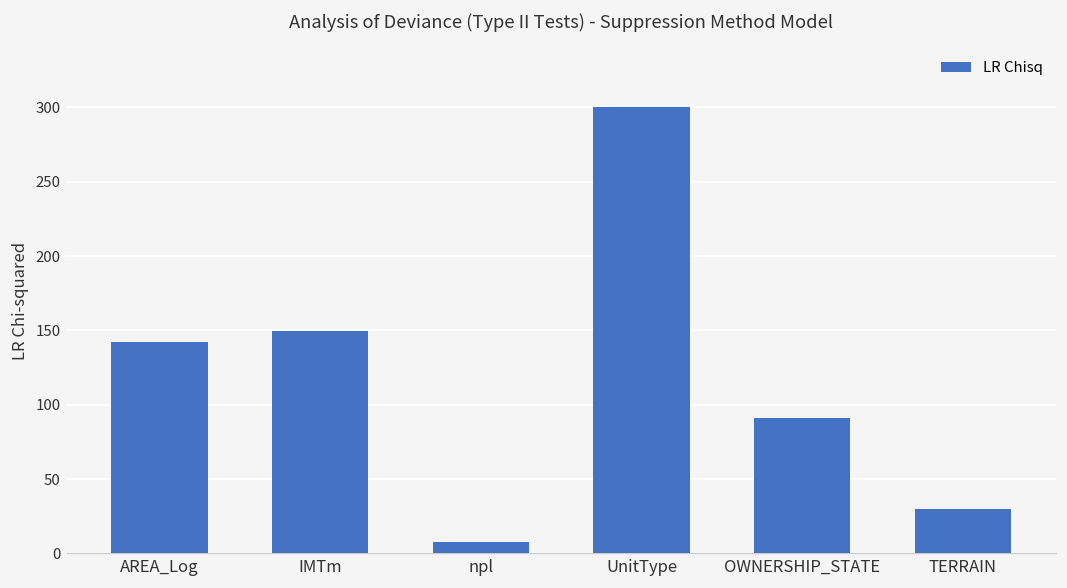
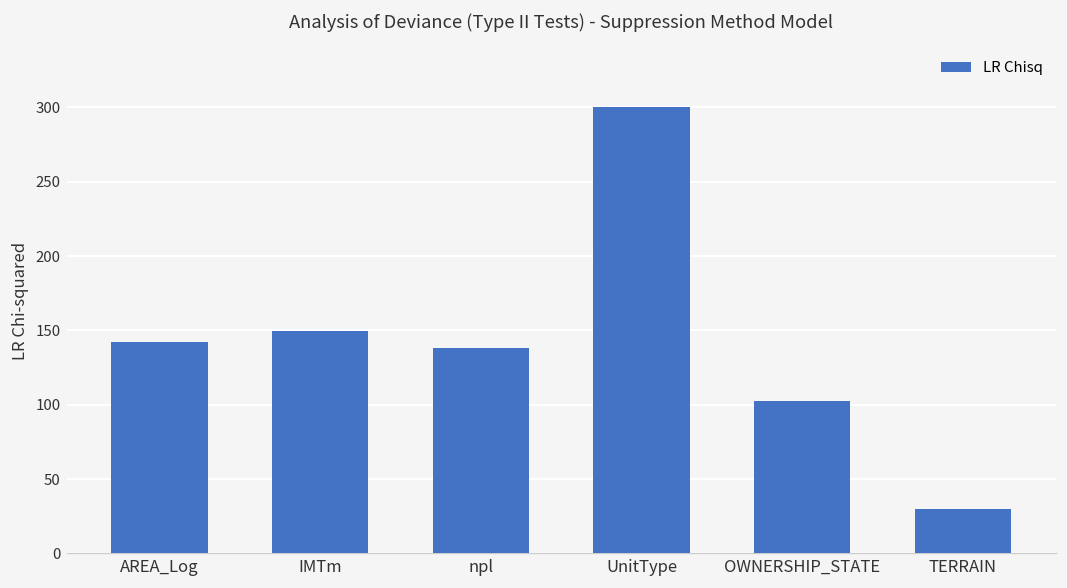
  {
    "AREA_Log": 142,
    "IMTm": 150,
-   "npl": 8,
+   "npl": 138,
    "UnitType": 300,
-   "OWNERSHIP_STATE": 91,
+   "OWNERSHIP_STATE": 103,
    "TERRAIN": 30
  }
